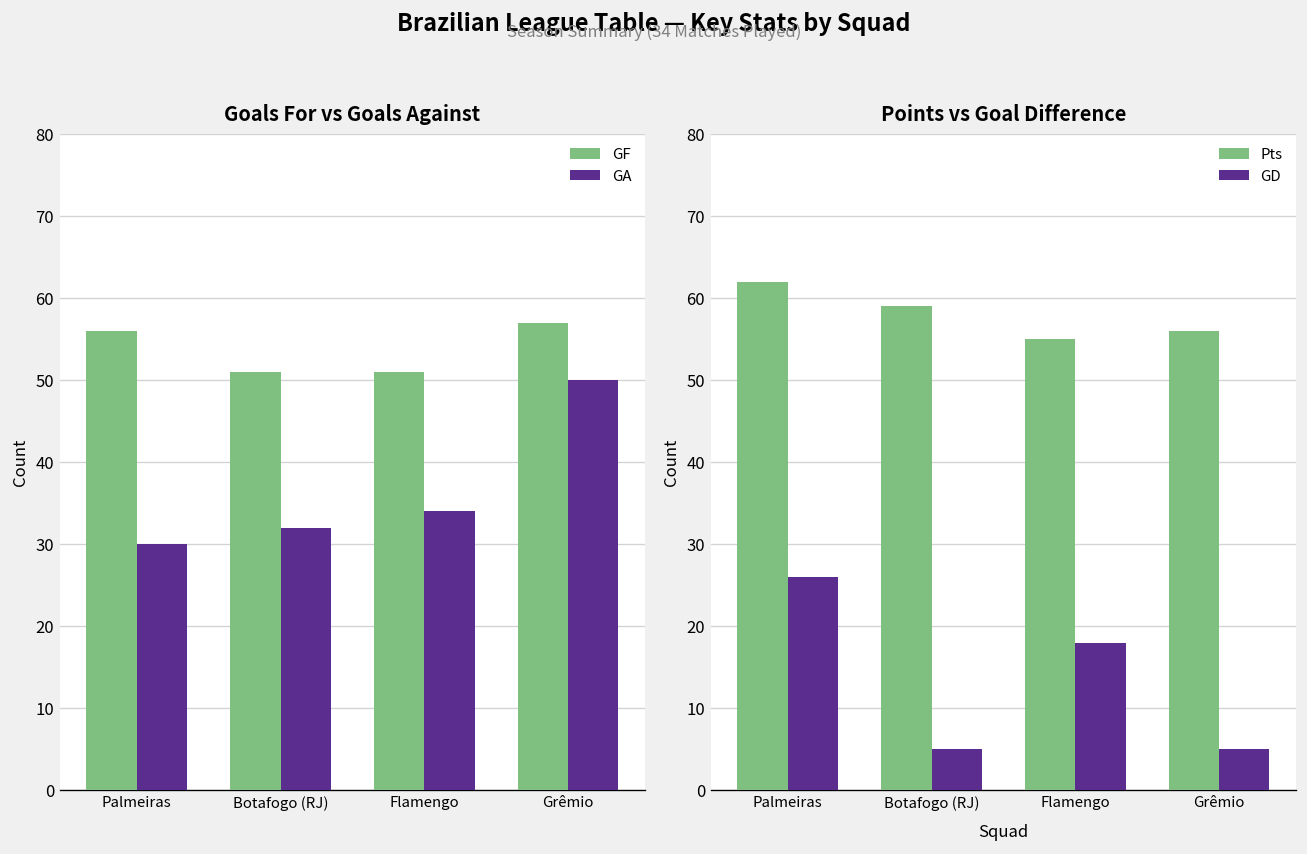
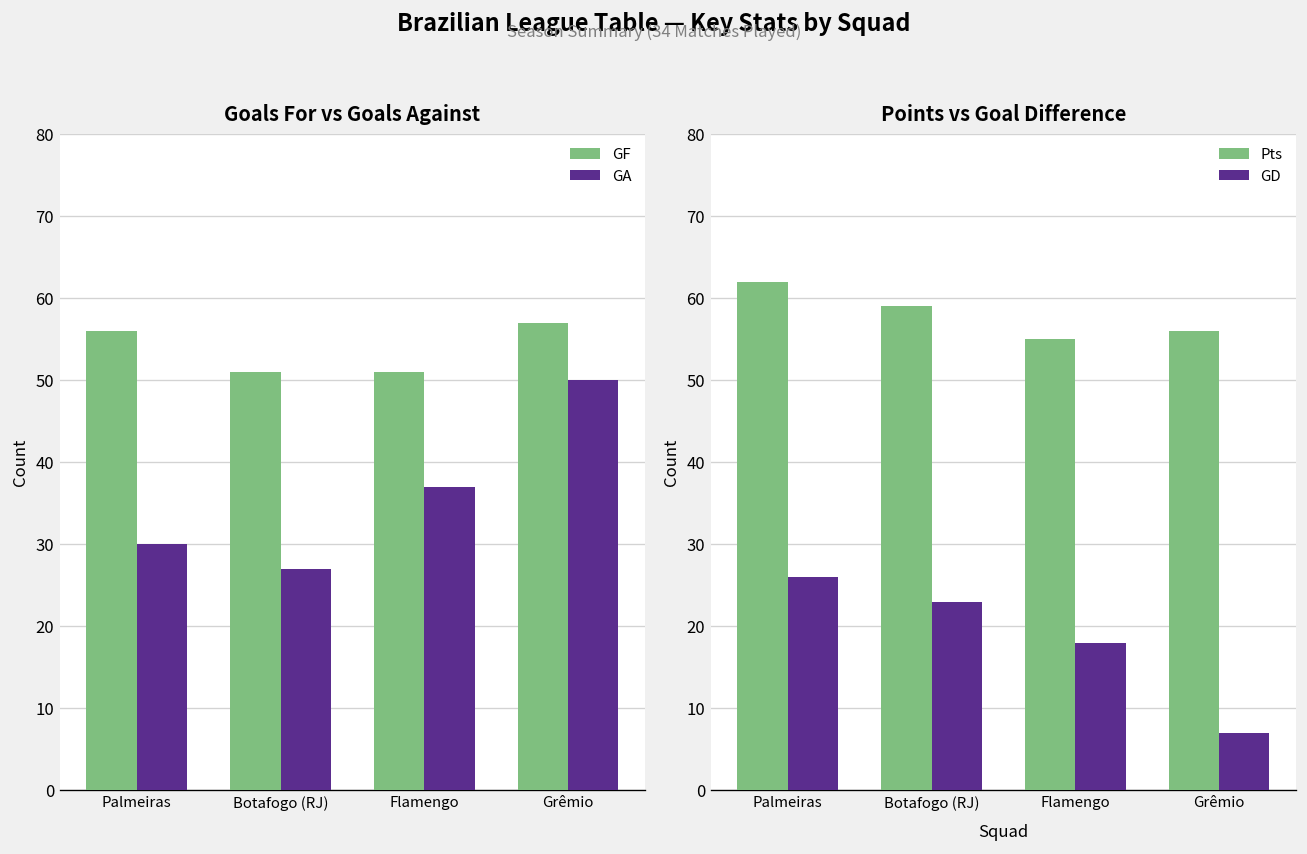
  {
    "Goals For vs Goals Against": {
      "GF": {
        "Palmeiras": 56,
        "Botafogo (RJ)": 51,
        "Flamengo": 51,
        "Grêmio": 57
      },
      "GA": {
        "Palmeiras": 30,
-       "Botafogo (RJ)": 32,
-       "Flamengo": 34,
+       "Botafogo (RJ)": 27,
+       "Flamengo": 37,
        "Grêmio": 50
      }
    },
    "Points vs Goal Difference": {
      "Pts": {
        "Palmeiras": 62,
        "Botafogo (RJ)": 59,
        "Flamengo": 55,
        "Grêmio": 56
      },
      "GD": {
        "Palmeiras": 26,
-       "Botafogo (RJ)": 5,
+       "Botafogo (RJ)": 23,
        "Flamengo": 18,
-       "Grêmio": 5
+       "Grêmio": 7
      }
    }
  }
